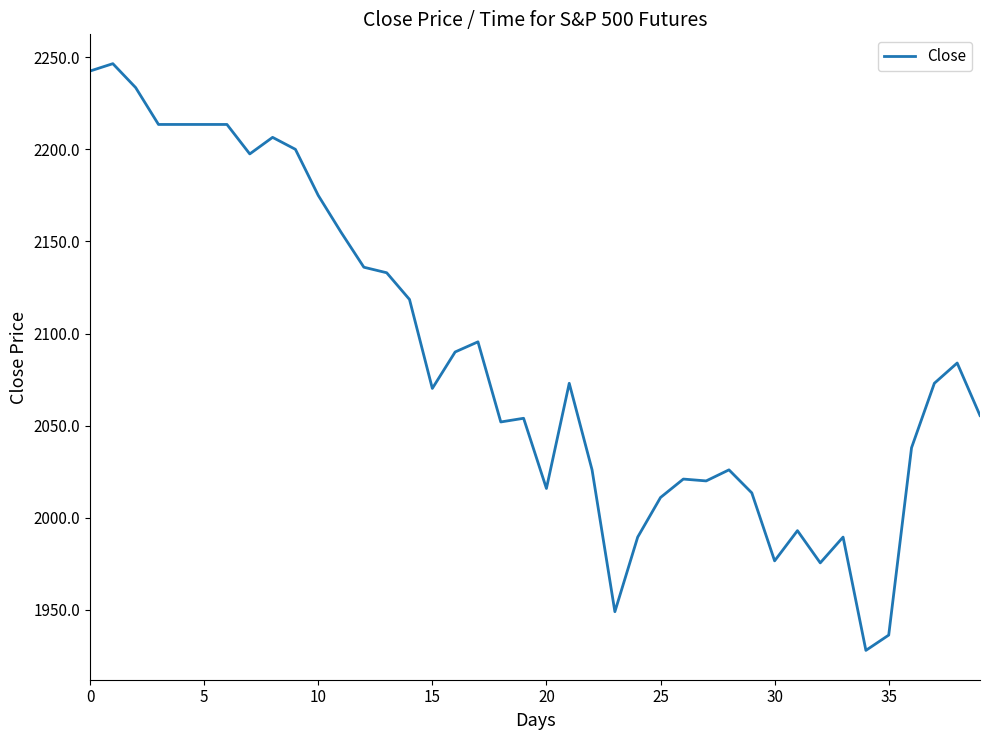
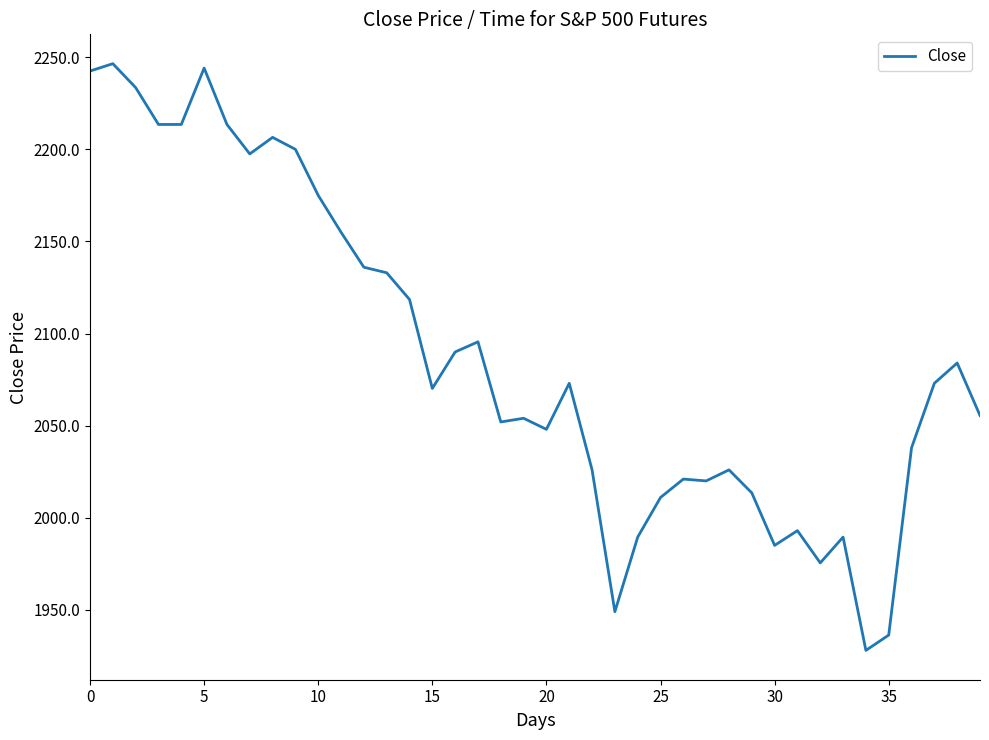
  {
    "0": 2243,
-   "5": 2214,
+   "5": 2244,
    "10": 2175,
    "15": 2070,
-   "20": 2016,
+   "20": 2048,
    "25": 2011,
-   "30": 1977,
+   "30": 1985,
    "35": 1936
  }
